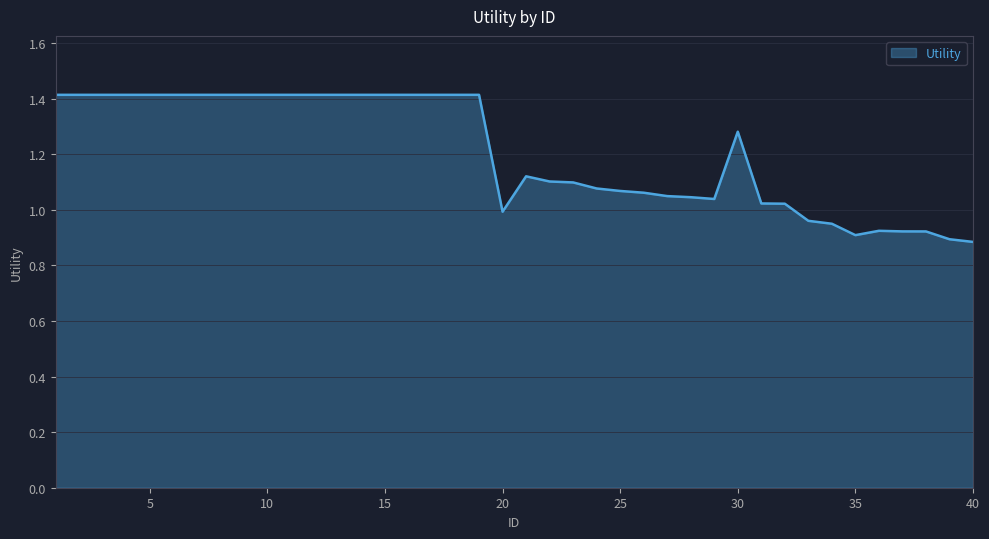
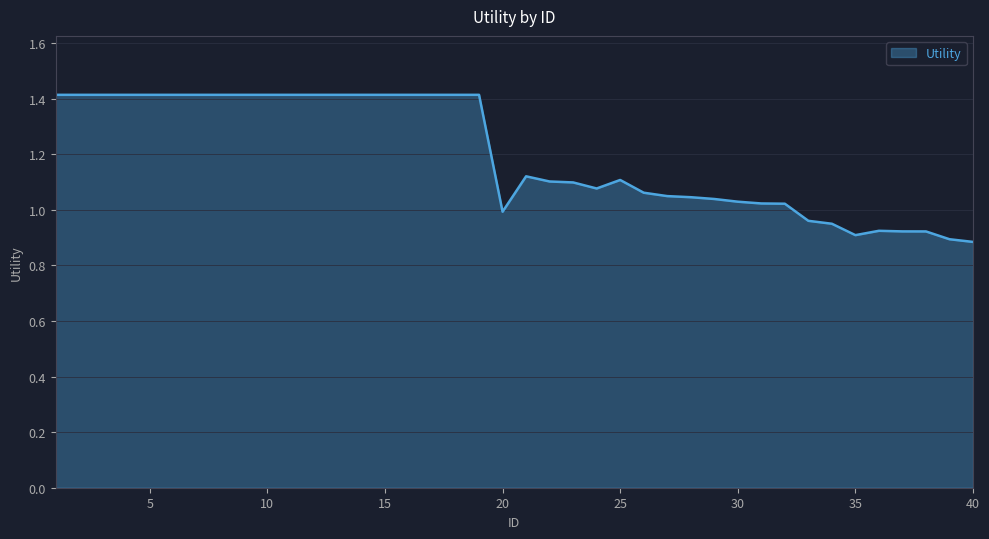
  {
    "5": 1.41,
    "10": 1.41,
    "15": 1.41,
    "20": 0.99,
-   "25": 1.07,
-   "30": 1.28,
+   "25": 1.11,
+   "30": 1.03,
    "35": 0.91,
    "40": 0.88
  }
